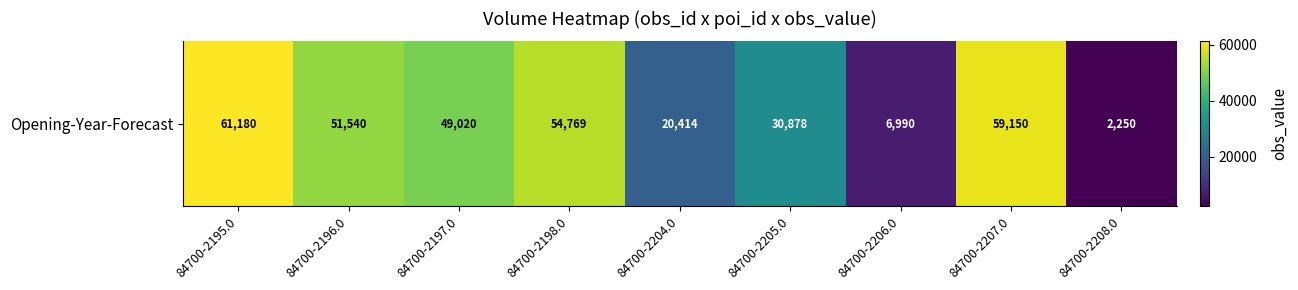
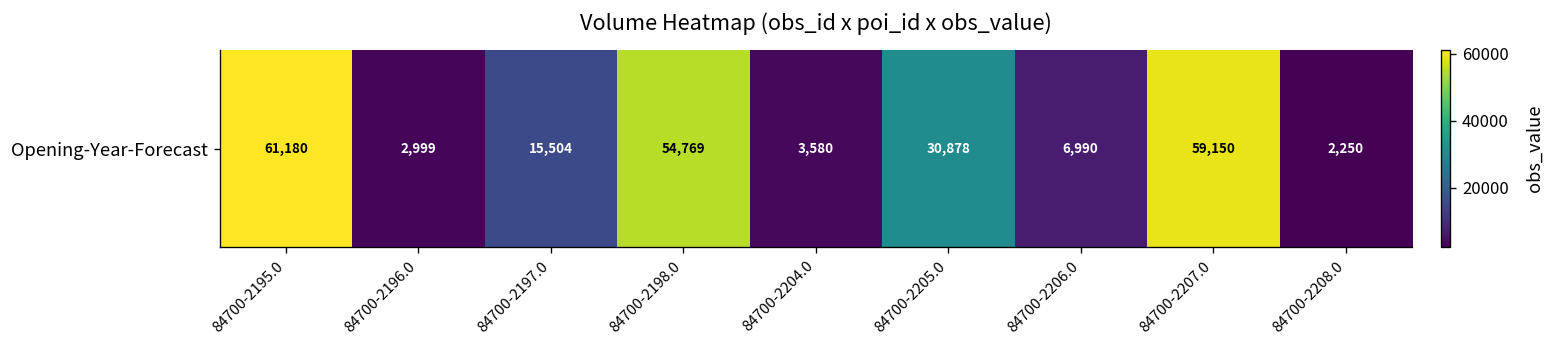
  {
    "Opening-Year-Forecast": {
      "84700-2195.0": "61,180",
-     "84700-2196.0": "51,540",
-     "84700-2197.0": "49,020",
+     "84700-2196.0": "2,999",
+     "84700-2197.0": "15,504",
      "84700-2198.0": "54,769",
-     "84700-2204.0": "20,414",
+     "84700-2204.0": "3,580",
      "84700-2205.0": "30,878",
      "84700-2206.0": "6,990",
      "84700-2207.0": "59,150",
      "84700-2208.0": "2,250"
    }
  }
